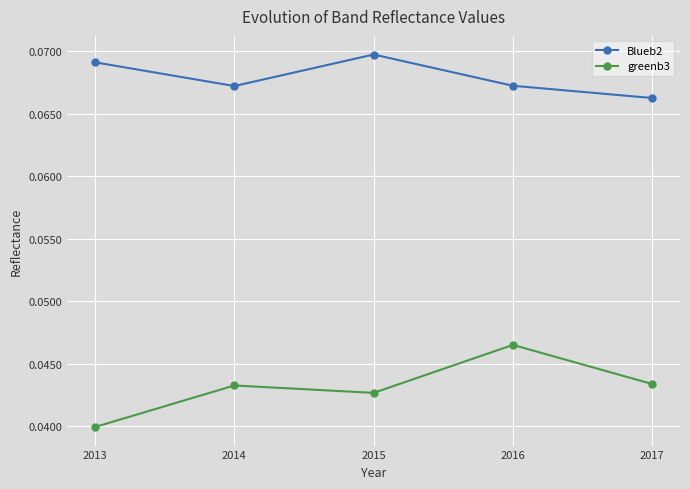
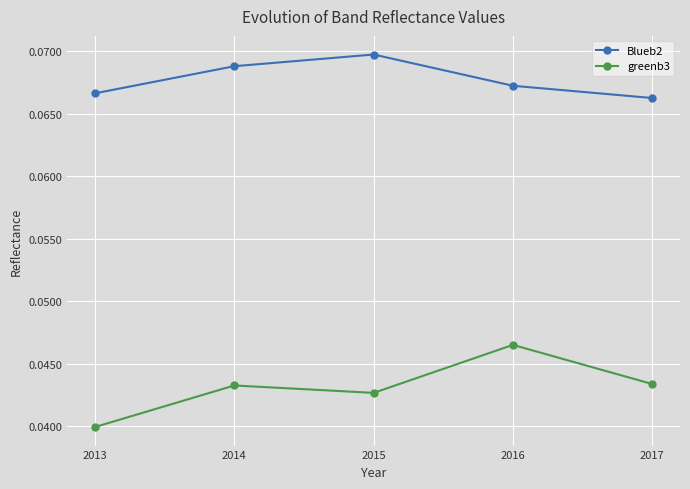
  {
    "Blueb2": {
-     "2013": 0.0691,
-     "2014": 0.0672,
+     "2013": 0.0666,
+     "2014": 0.0688,
      "2015": 0.0697,
      "2016": 0.0672,
      "2017": 0.0663
    },
    "greenb3": {
      "2013": 0.0399,
      "2014": 0.0433,
      "2015": 0.0427,
      "2016": 0.0465,
      "2017": 0.0434
    }
  }
